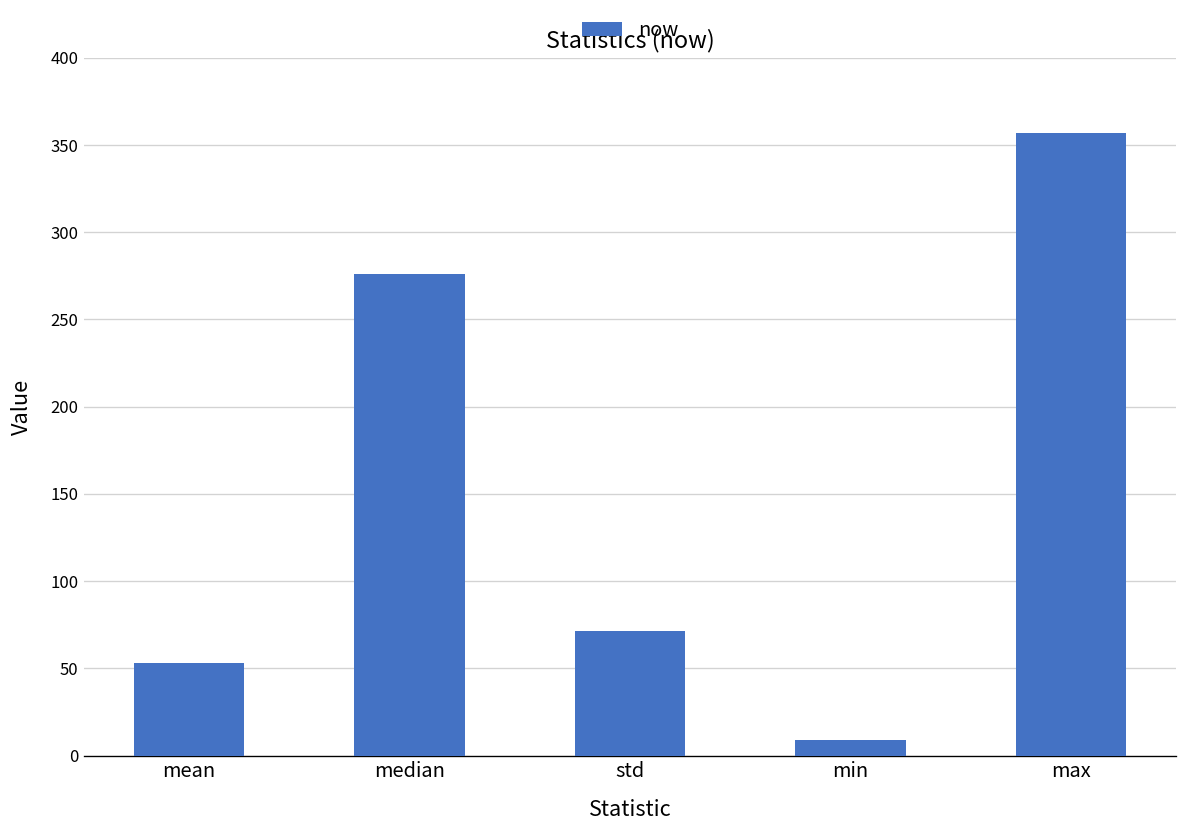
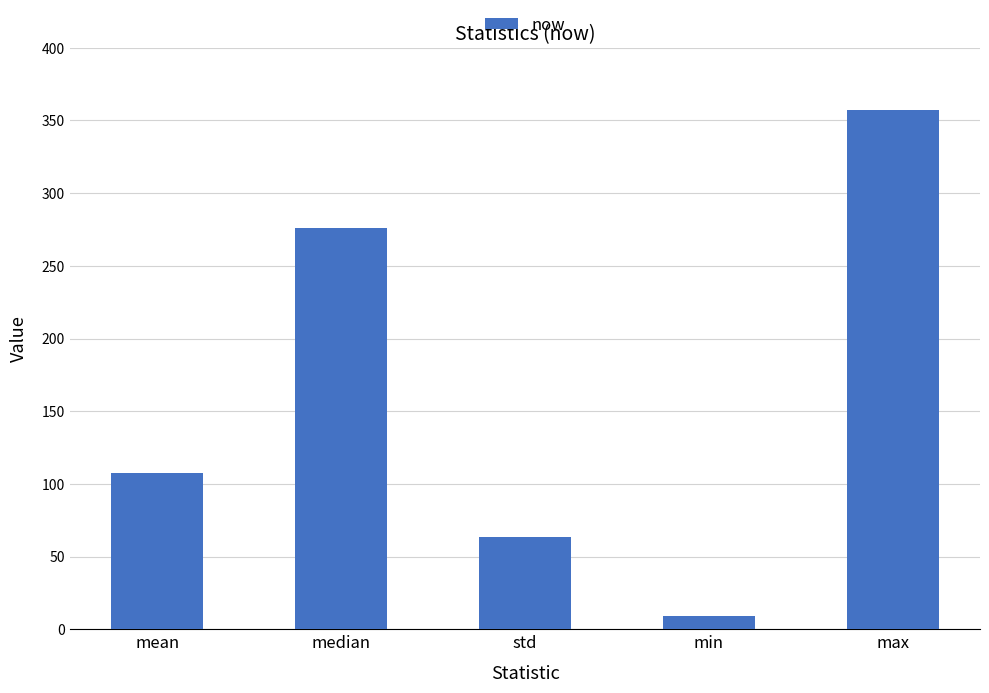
  {
-   "mean": 53,
+   "mean": 108,
    "median": 276,
-   "std": 71,
+   "std": 63,
    "min": 9,
    "max": 357
  }
